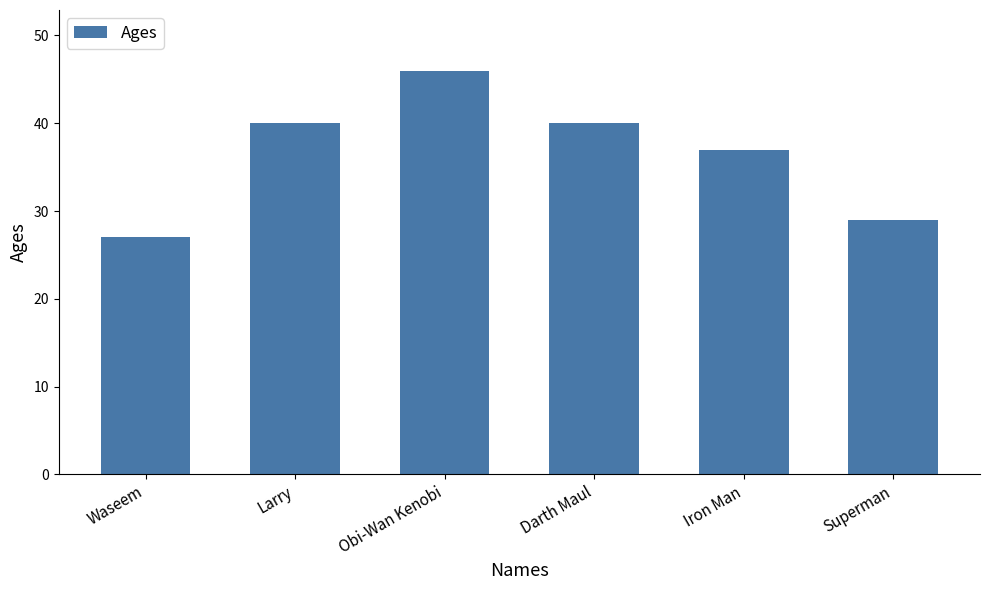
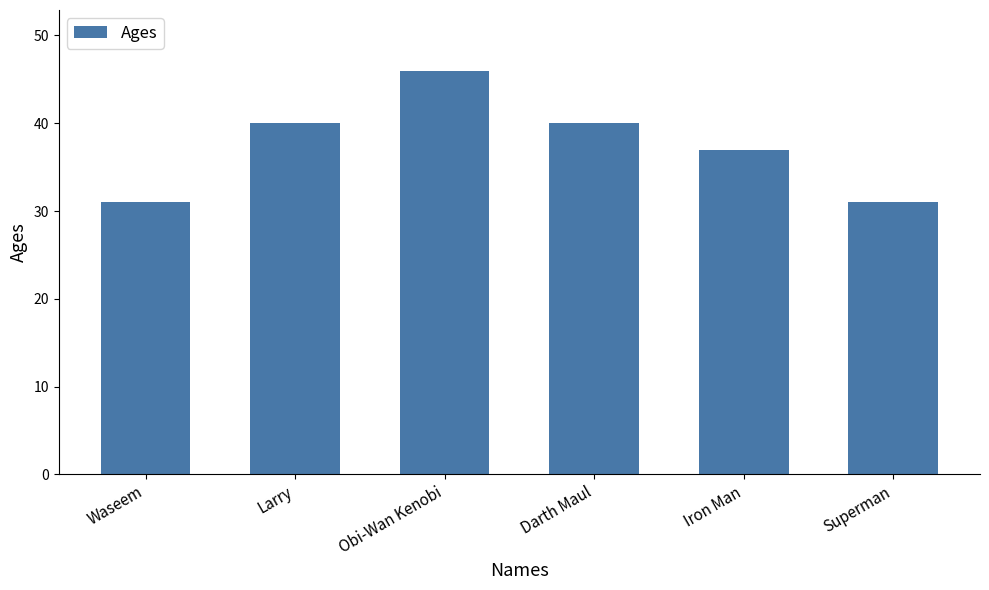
  {
-   "Waseem": 27,
+   "Waseem": 31,
    "Larry": 40,
    "Obi-Wan Kenobi": 46,
    "Darth Maul": 40,
    "Iron Man": 37,
-   "Superman": 29
+   "Superman": 31
  }
